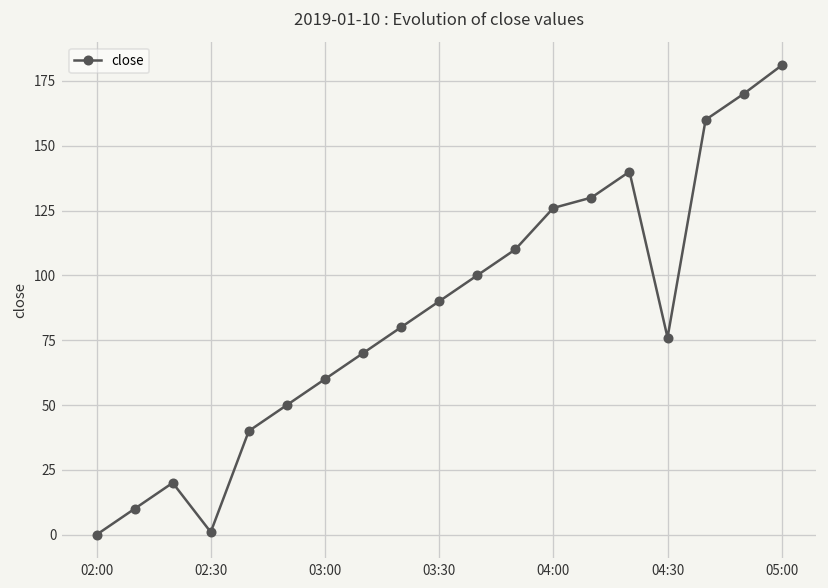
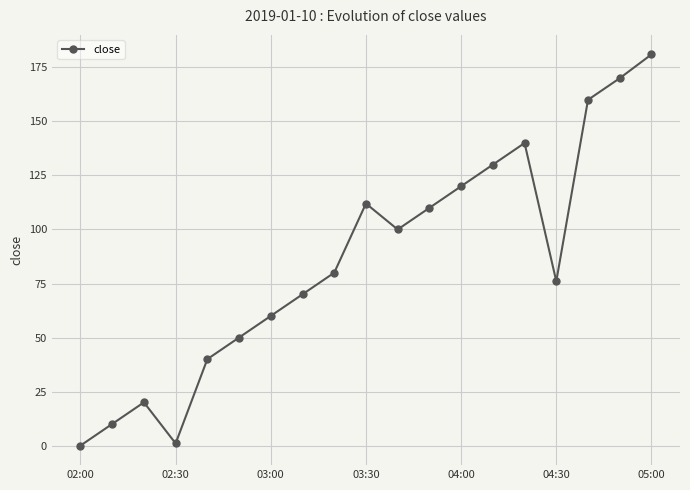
  {
    "02:00": 0,
    "02:30": 1,
    "03:00": 60,
-   "03:30": 90,
-   "04:00": 126,
+   "03:30": 112,
+   "04:00": 120,
    "04:30": 76,
    "05:00": 181
  }
